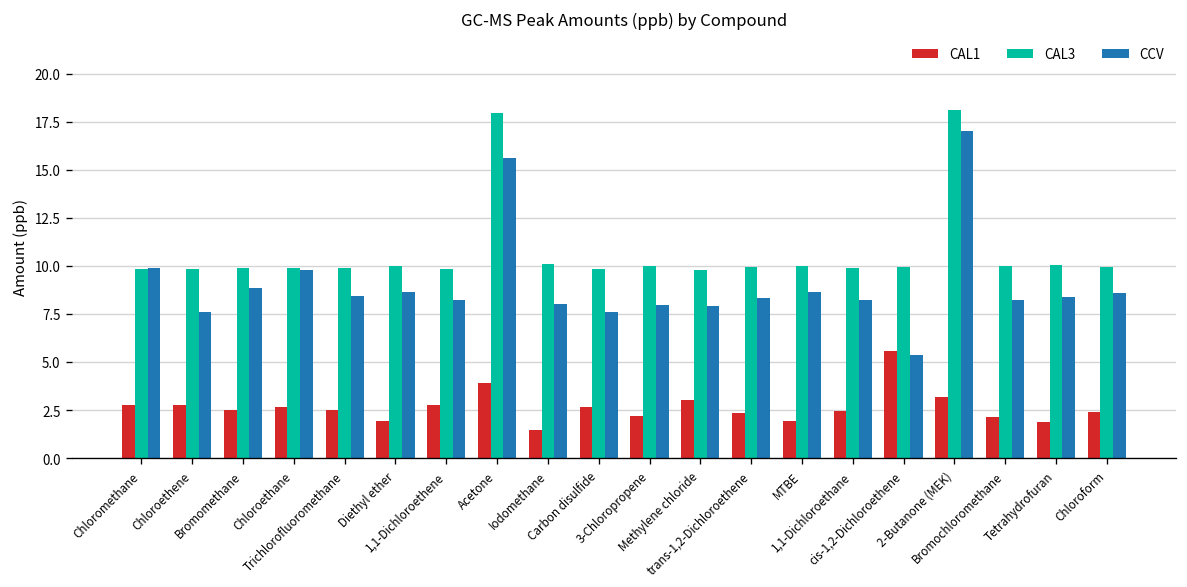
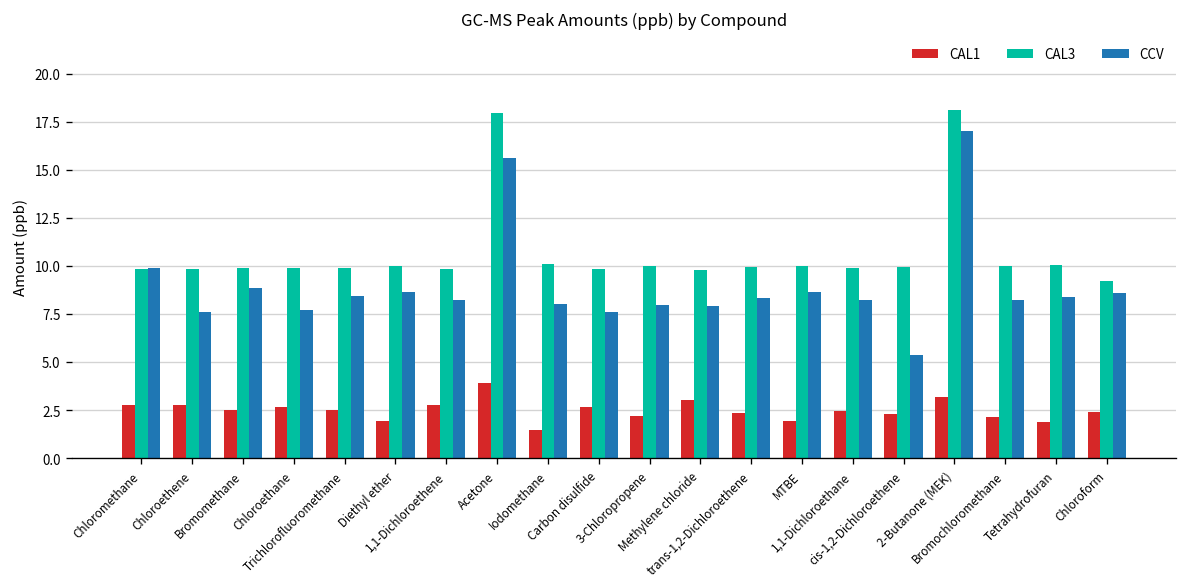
  {
    "CAL1": {
      "Chloromethane": 2.8,
      "Chloroethene": 2.8,
      "Bromomethane": 2.5,
      "Chloroethane": 2.6,
      "Trichlorofluoromethane": 2.5,
      "Diethyl ether": 1.9,
      "1,1-Dichloroethene": 2.7,
      "Acetone": 3.9,
      "Iodomethane": 1.4,
      "Carbon disulfide": 2.7,
      "3-Chloropropene": 2.2,
      "Methylene chloride": 3.0,
      "trans-1,2-Dichloroethene": 2.4,
      "MTBE": 1.9,
      "1,1-Dichloroethane": 2.4,
-     "cis-1,2-Dichloroethene": 5.6,
+     "cis-1,2-Dichloroethene": 2.3,
      "2-Butanone (MEK)": 3.2,
      "Bromochloromethane": 2.2,
      "Tetrahydrofuran": 1.9,
      "Chloroform": 2.4
    },
    "CAL3": {
      "Chloromethane": 9.8,
      "Chloroethene": 9.8,
      "Bromomethane": 9.9,
      "Chloroethane": 9.9,
      "Trichlorofluoromethane": 9.9,
      "Diethyl ether": 10.0,
      "1,1-Dichloroethene": 9.8,
      "Acetone": 17.9,
      "Iodomethane": 10.1,
      "Carbon disulfide": 9.9,
      "3-Chloropropene": 10.0,
      "Methylene chloride": 9.8,
      "trans-1,2-Dichloroethene": 9.9,
      "MTBE": 10.0,
      "1,1-Dichloroethane": 9.9,
      "cis-1,2-Dichloroethene": 9.9,
      "2-Butanone (MEK)": 18.1,
      "Bromochloromethane": 10.0,
      "Tetrahydrofuran": 10.0,
-     "Chloroform": 9.9
+     "Chloroform": 9.2
    },
    "CCV": {
      "Chloromethane": 9.9,
      "Chloroethene": 7.6,
      "Bromomethane": 8.9,
-     "Chloroethane": 9.8,
+     "Chloroethane": 7.7,
      "Trichlorofluoromethane": 8.4,
      "Diethyl ether": 8.6,
      "1,1-Dichloroethene": 8.2,
      "Acetone": 15.6,
      "Iodomethane": 8.0,
      "Carbon disulfide": 7.6,
      "3-Chloropropene": 7.9,
      "Methylene chloride": 7.9,
      "trans-1,2-Dichloroethene": 8.3,
      "MTBE": 8.6,
      "1,1-Dichloroethane": 8.2,
      "cis-1,2-Dichloroethene": 5.4,
      "2-Butanone (MEK)": 17.0,
      "Bromochloromethane": 8.2,
      "Tetrahydrofuran": 8.4,
      "Chloroform": 8.6
    }
  }
